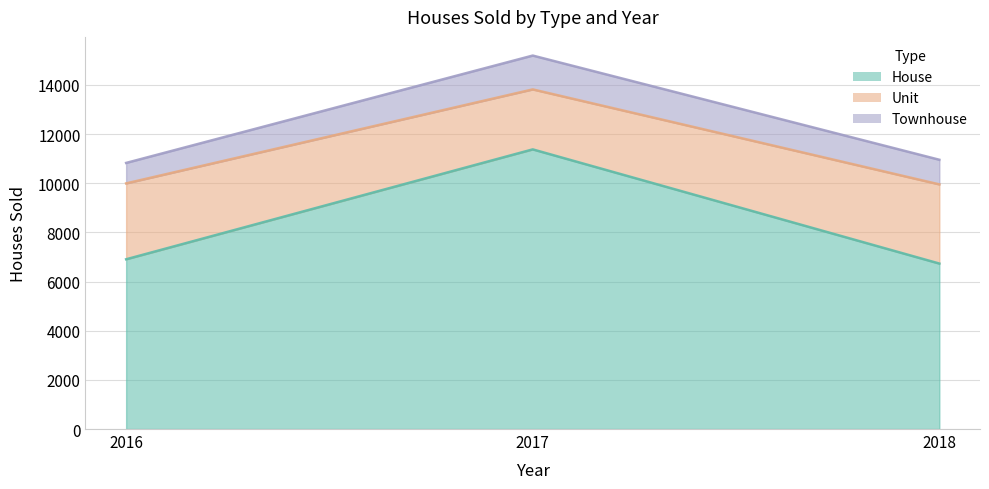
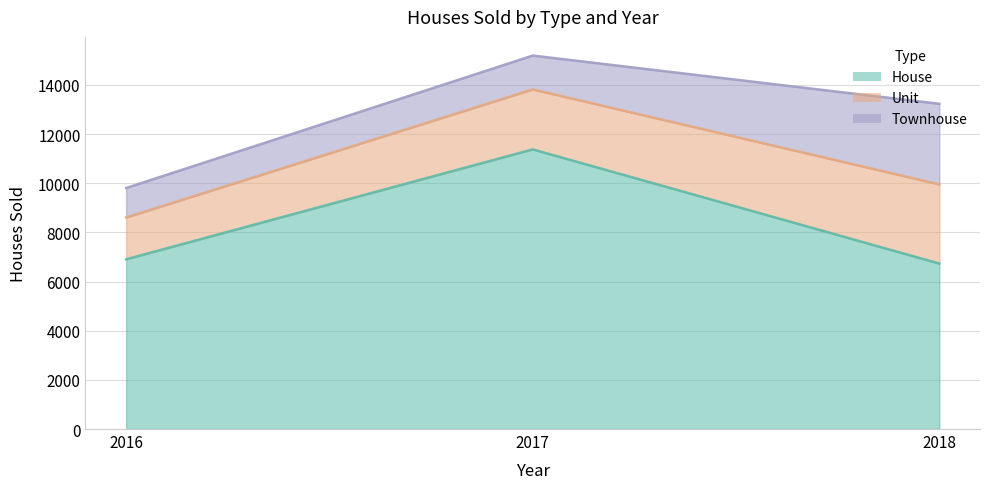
  {
    "House": {
      "2016": 6900,
      "2017": 11400,
      "2018": 6700
    },
    "Unit": {
-     "2016": 3100,
+     "2016": 1700,
      "2017": 2400,
      "2018": 3200
    },
    "Townhouse": {
-     "2016": 800,
+     "2016": 1200,
      "2017": 1400,
-     "2018": 1000
+     "2018": 3300
    }
  }
